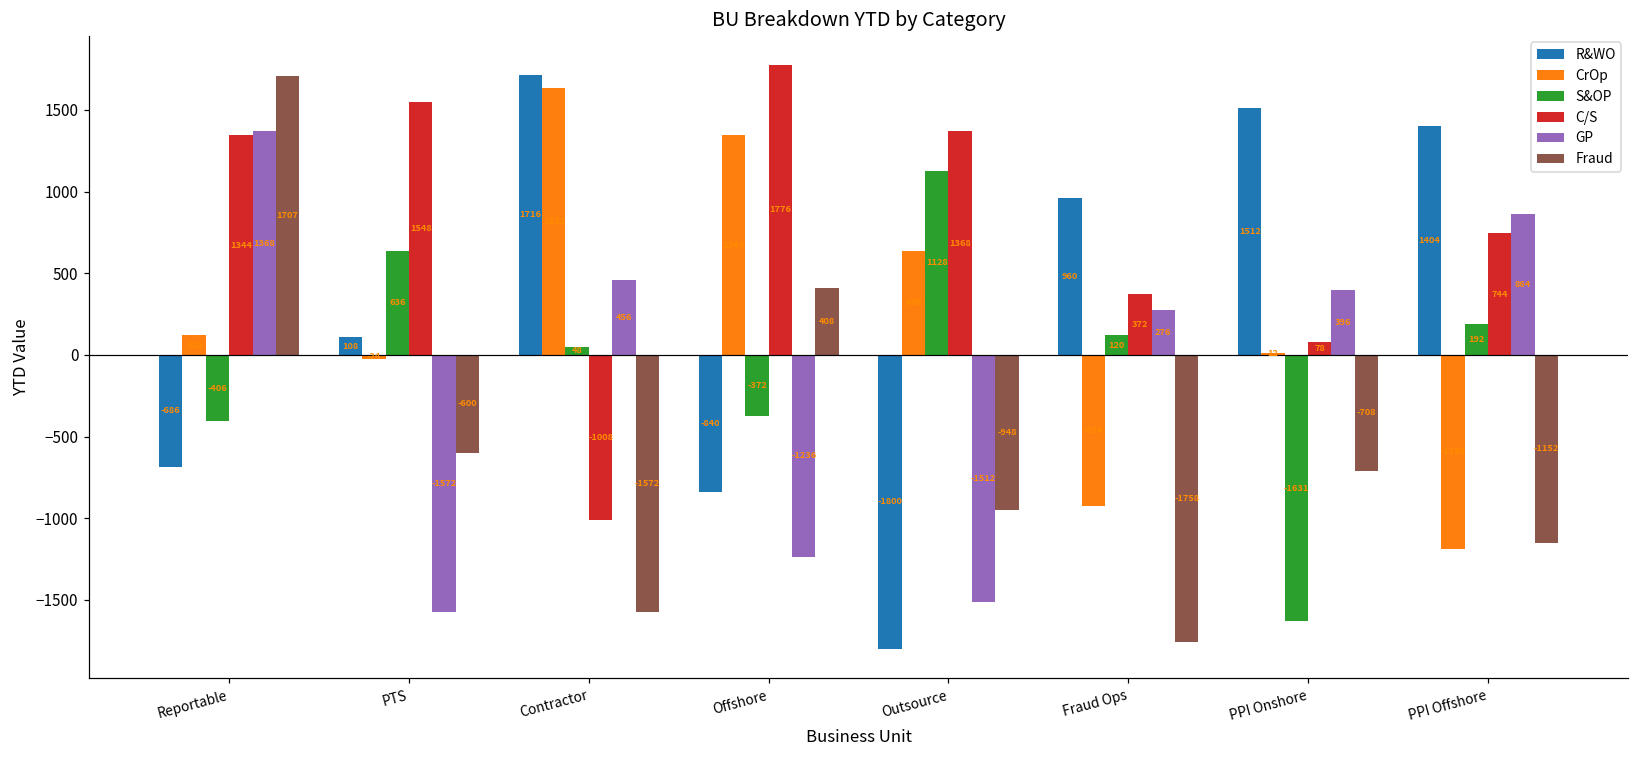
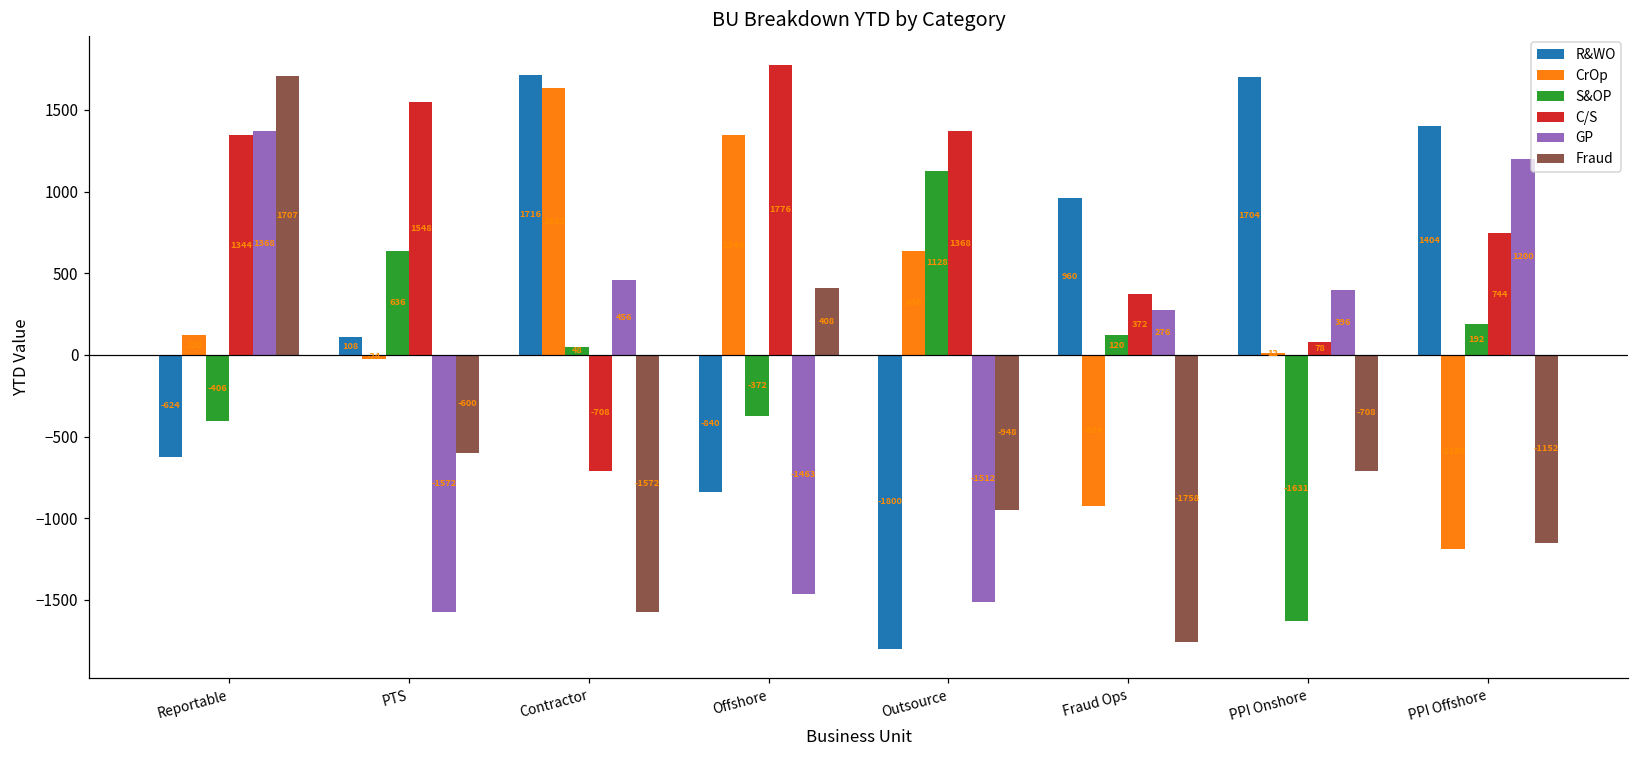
  {
    "R&WO": {
-     "Reportable": -686,
+     "Reportable": -624,
      "PTS": 108,
      "Contractor": 1716,
      "Offshore": -840,
      "Outsource": -1800,
      "Fraud Ops": 960,
-     "PPI Onshore": 1512,
+     "PPI Onshore": 1704,
      "PPI Offshore": 1404
    },
    "CrOp": {
      "PTS": -24,
      "PPI Onshore": 12
    },
    "S&OP": {
      "Reportable": -406,
      "PTS": 636,
      "Contractor": 48,
      "Offshore": -372,
      "Outsource": 1128,
      "Fraud Ops": 120,
      "PPI Onshore": -1631,
      "PPI Offshore": 192
    },
    "C/S": {
      "Reportable": 1344,
      "PTS": 1548,
-     "Contractor": -1008,
+     "Contractor": -708,
      "Offshore": 1776,
      "Outsource": 1368,
      "Fraud Ops": 372,
      "PPI Onshore": 78,
      "PPI Offshore": 744
    },
    "GP": {
      "Reportable": 1368,
      "PTS": -1572,
      "Contractor": 456,
-     "Offshore": -1236,
+     "Offshore": -1463,
      "Outsource": -1512,
      "Fraud Ops": 276,
      "PPI Onshore": 396,
-     "PPI Offshore": 864
+     "PPI Offshore": 1200
    },
    "Fraud": {
      "Reportable": 1707,
      "PTS": -600,
      "Contractor": -1572,
      "Offshore": 408,
      "Outsource": -948,
      "Fraud Ops": -1758,
      "PPI Onshore": -708,
      "PPI Offshore": -1152
    }
  }
